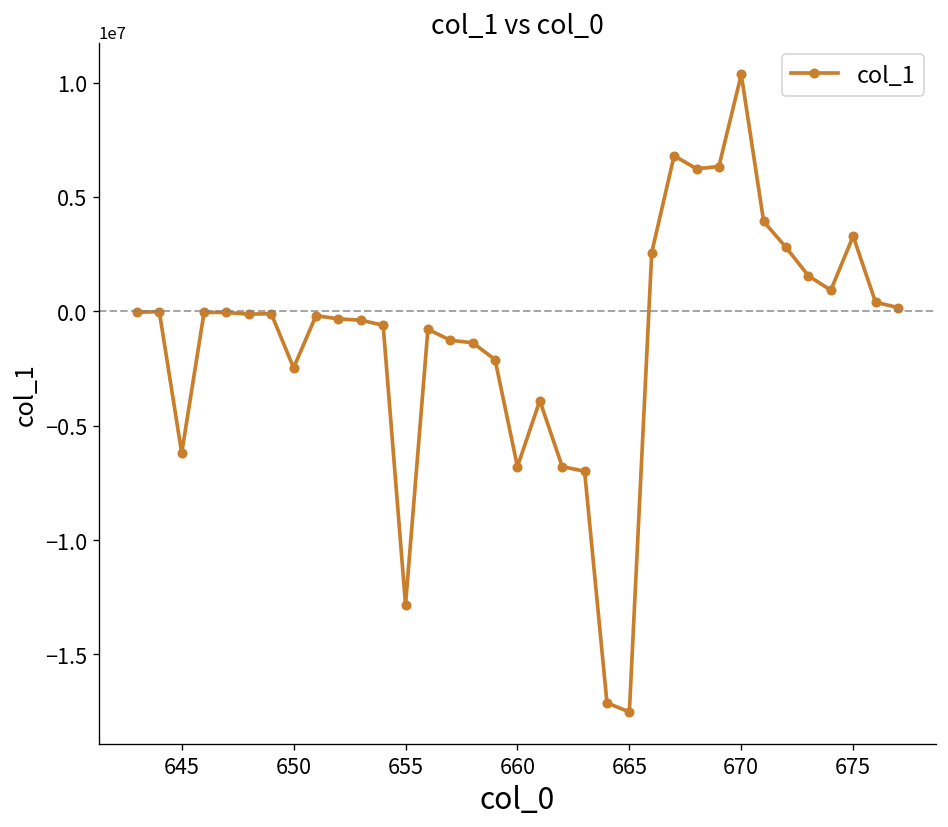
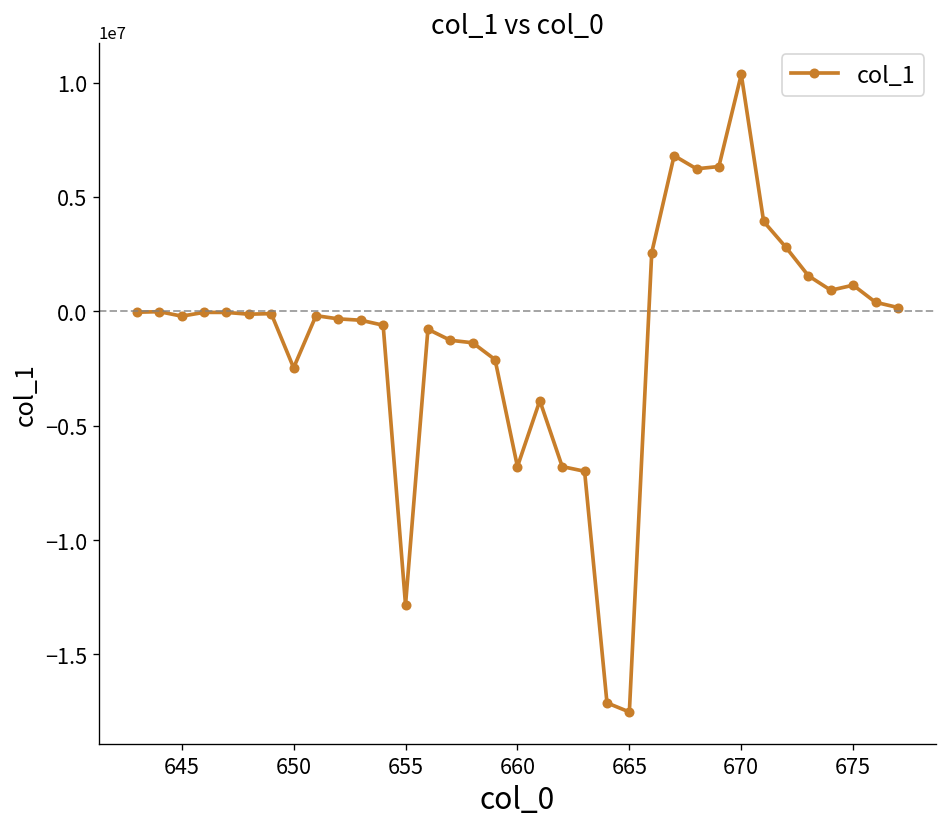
  {
-   "645": -6200000,
+   "645": -200000,
    "650": -2500000,
    "655": -12800000,
    "660": -6800000,
    "665": -17500000,
    "670": 10400000,
-   "675": 3300000
+   "675": 1100000
  }
